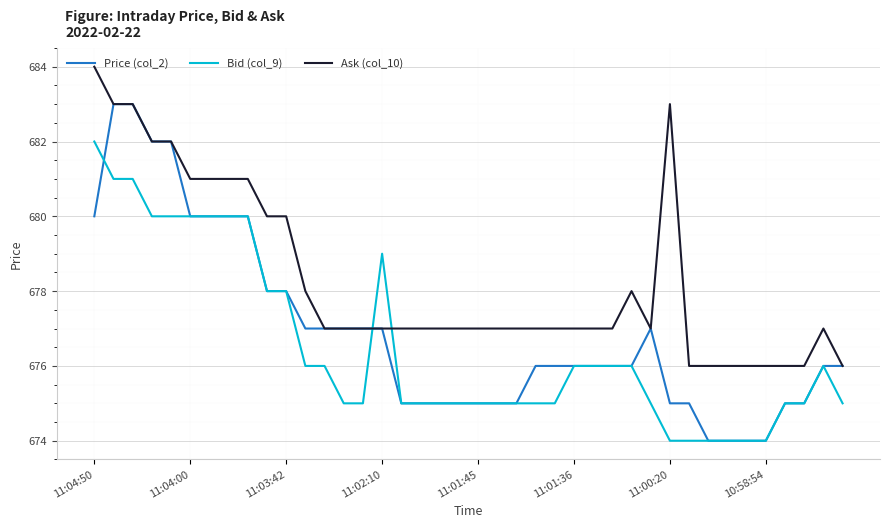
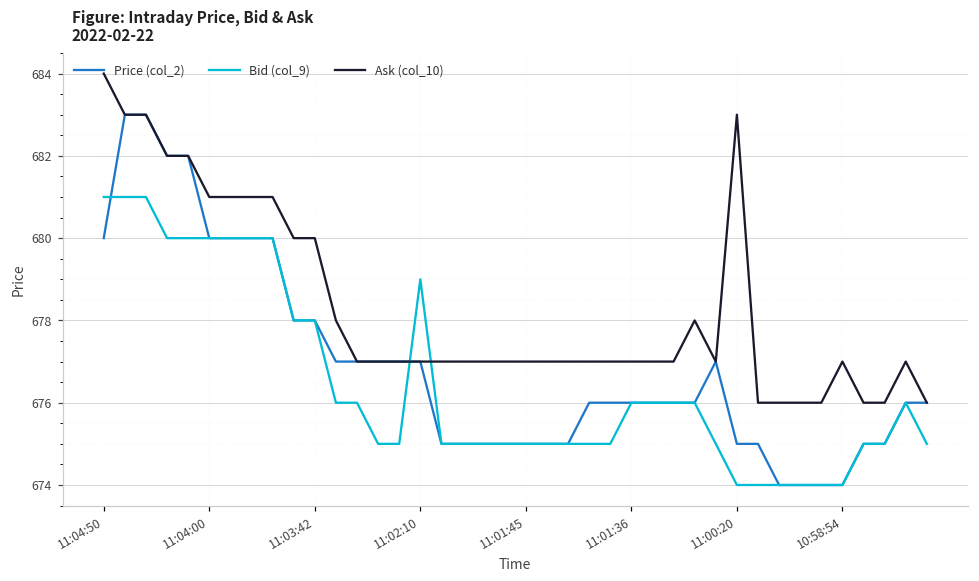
  {
    "Price (col_2)": {
      "11:04:50": 680,
      "11:00:20": 675
    },
    "Bid (col_9)": {
-     "11:04:50": 682,
+     "11:04:50": 681,
      "11:02:10": 679,
      "11:00:20": 674
    },
    "Ask (col_10)": {
      "11:04:50": 684,
      "11:00:20": 683,
-     "10:58:54": 676
+     "10:58:54": 677
    }
  }
